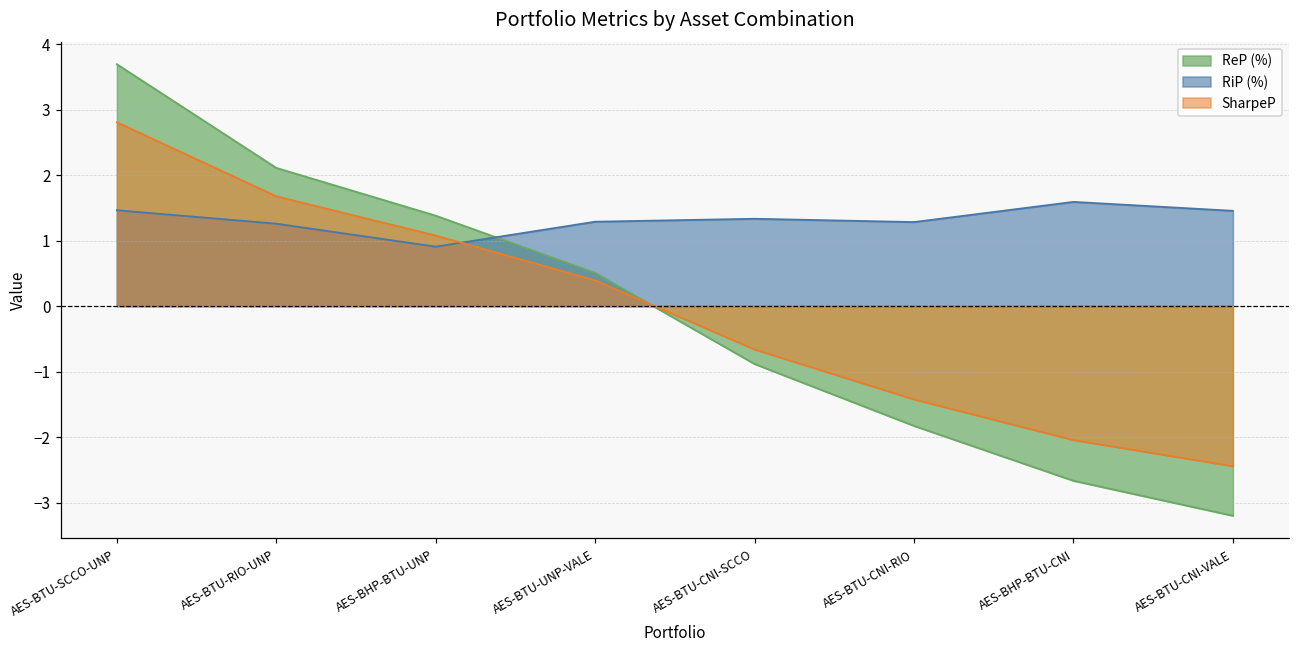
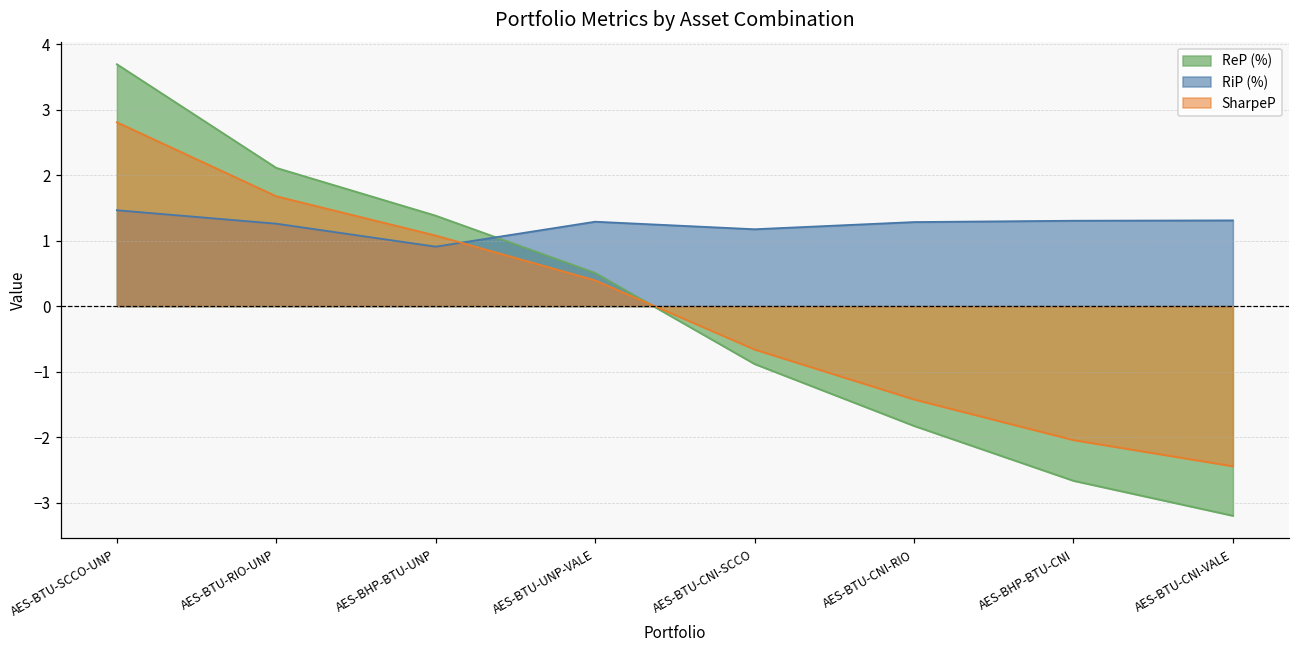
  {
    "RiP (%)": {
      "AES-BTU-SCCO-UNP": 1.5,
      "AES-BTU-RIO-UNP": 1.3,
      "AES-BHP-BTU-UNP": 0.9,
      "AES-BTU-UNP-VALE": 1.3,
-     "AES-BTU-CNI-SCCO": 1.3,
+     "AES-BTU-CNI-SCCO": 1.2,
      "AES-BTU-CNI-RIO": 1.3,
-     "AES-BHP-BTU-CNI": 1.6,
-     "AES-BTU-CNI-VALE": 1.5
+     "AES-BHP-BTU-CNI": 1.3,
+     "AES-BTU-CNI-VALE": 1.3
    }
  }
